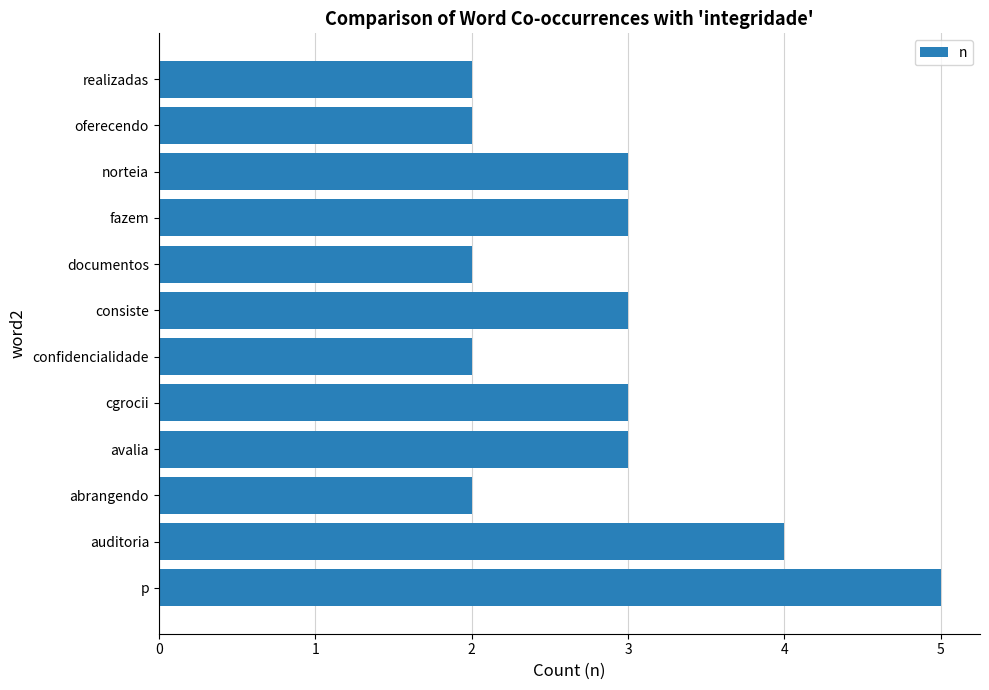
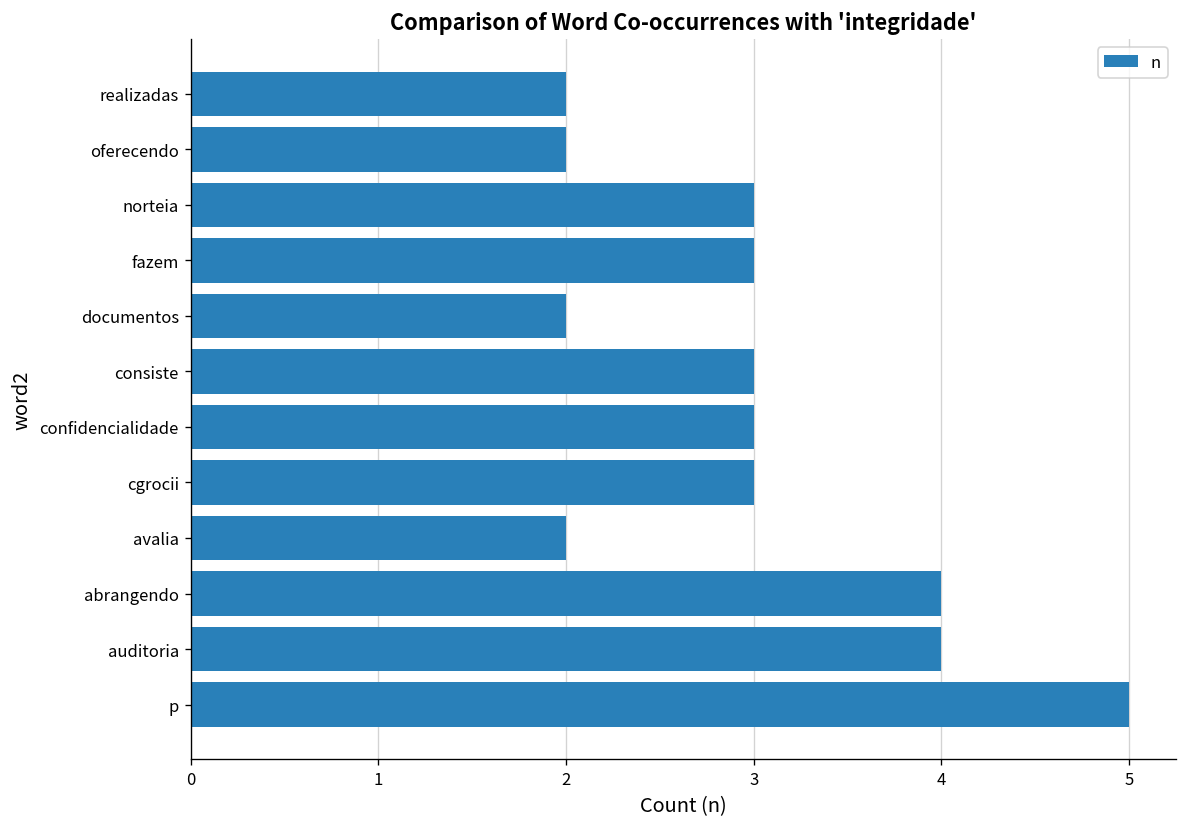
  {
    "realizadas": 2,
    "oferecendo": 2,
    "norteia": 3,
    "fazem": 3,
    "documentos": 2,
    "consiste": 3,
-   "confidencialidade": 2,
+   "confidencialidade": 3,
    "cgrocii": 3,
-   "avalia": 3,
-   "abrangendo": 2,
+   "avalia": 2,
+   "abrangendo": 4,
    "auditoria": 4,
    "p": 5
  }
